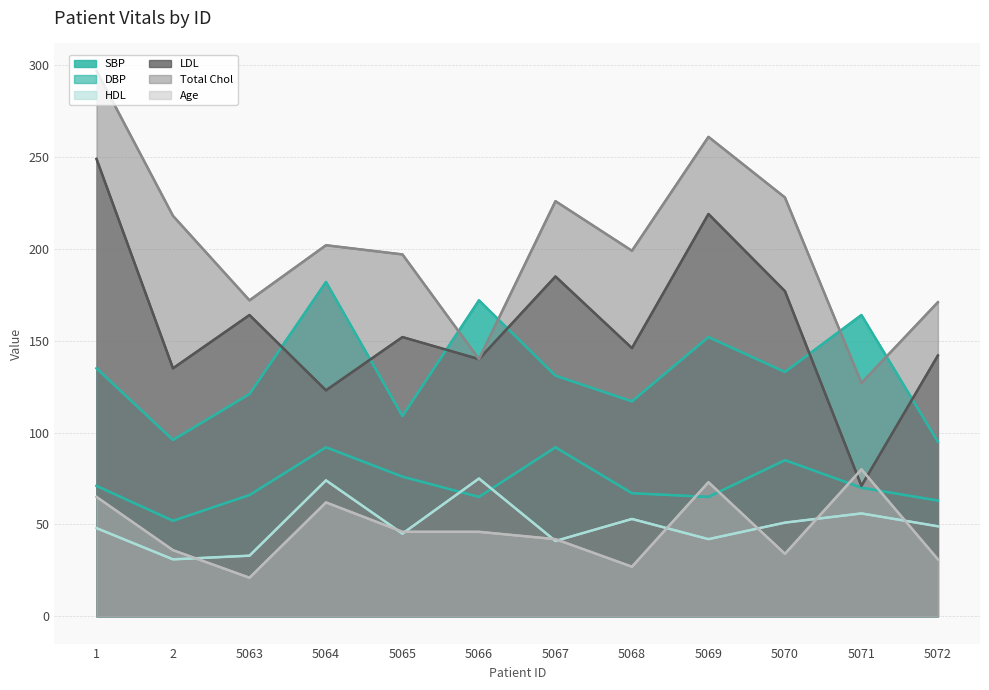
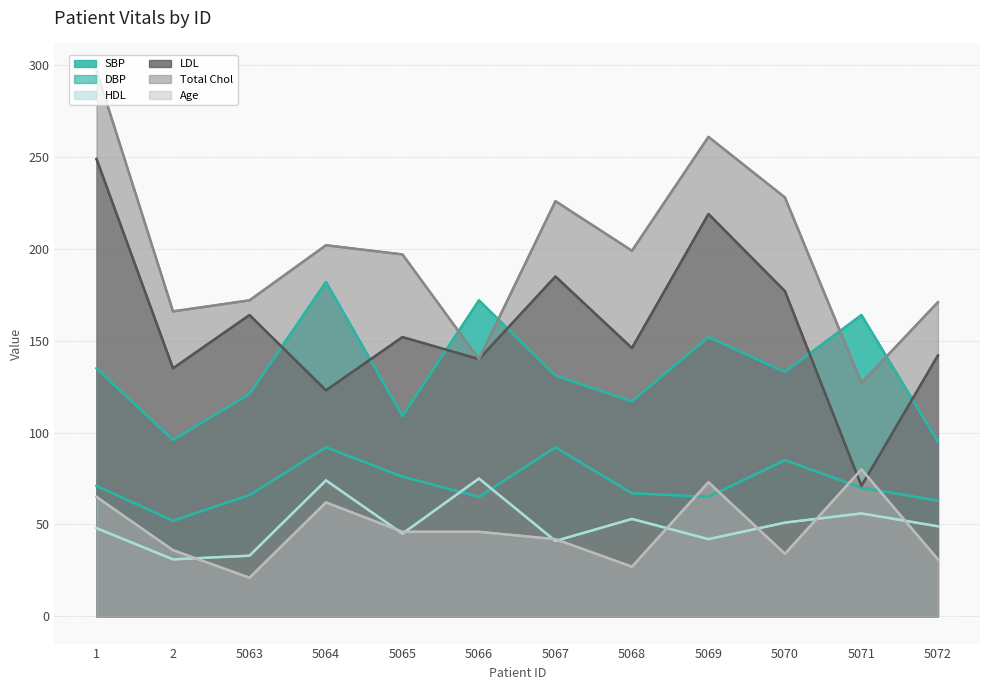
  {
    "LDL": {
      "1": 249,
      "2": 135,
      "5063": 164,
      "5064": 123,
      "5065": 152,
      "5067": 185,
      "5068": 146,
      "5069": 219,
      "5070": 177,
      "5072": 142
    },
    "Total Chol": {
-     "2": 218,
+     "2": 166,
      "5063": 172,
      "5064": 202,
      "5065": 197,
      "5067": 226,
      "5068": 199,
      "5069": 261,
      "5070": 228,
      "5071": 127,
      "5072": 171
    }
  }
